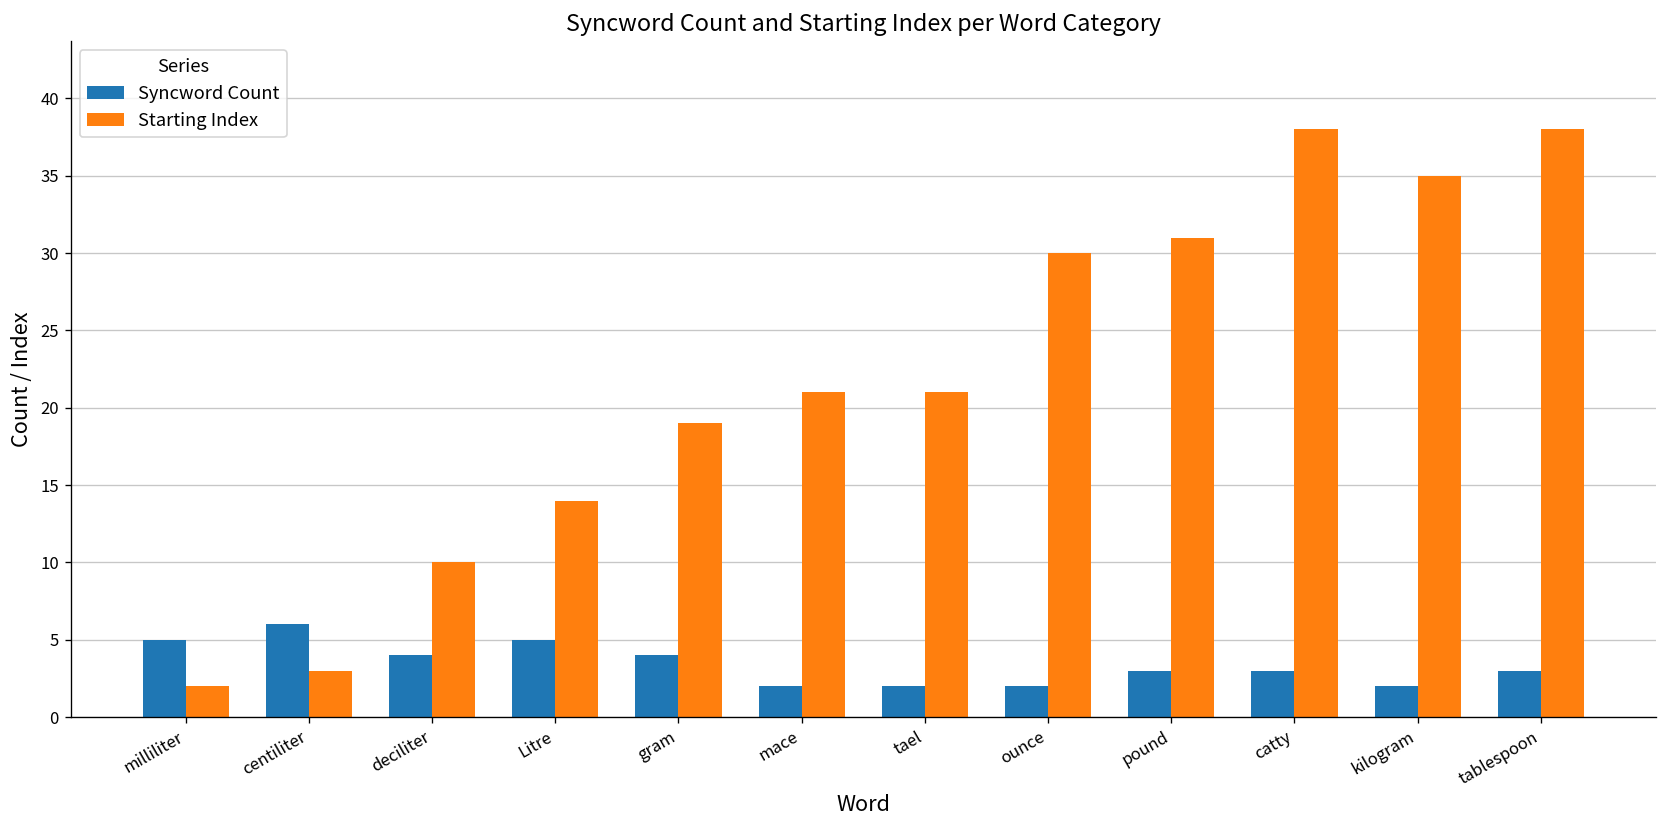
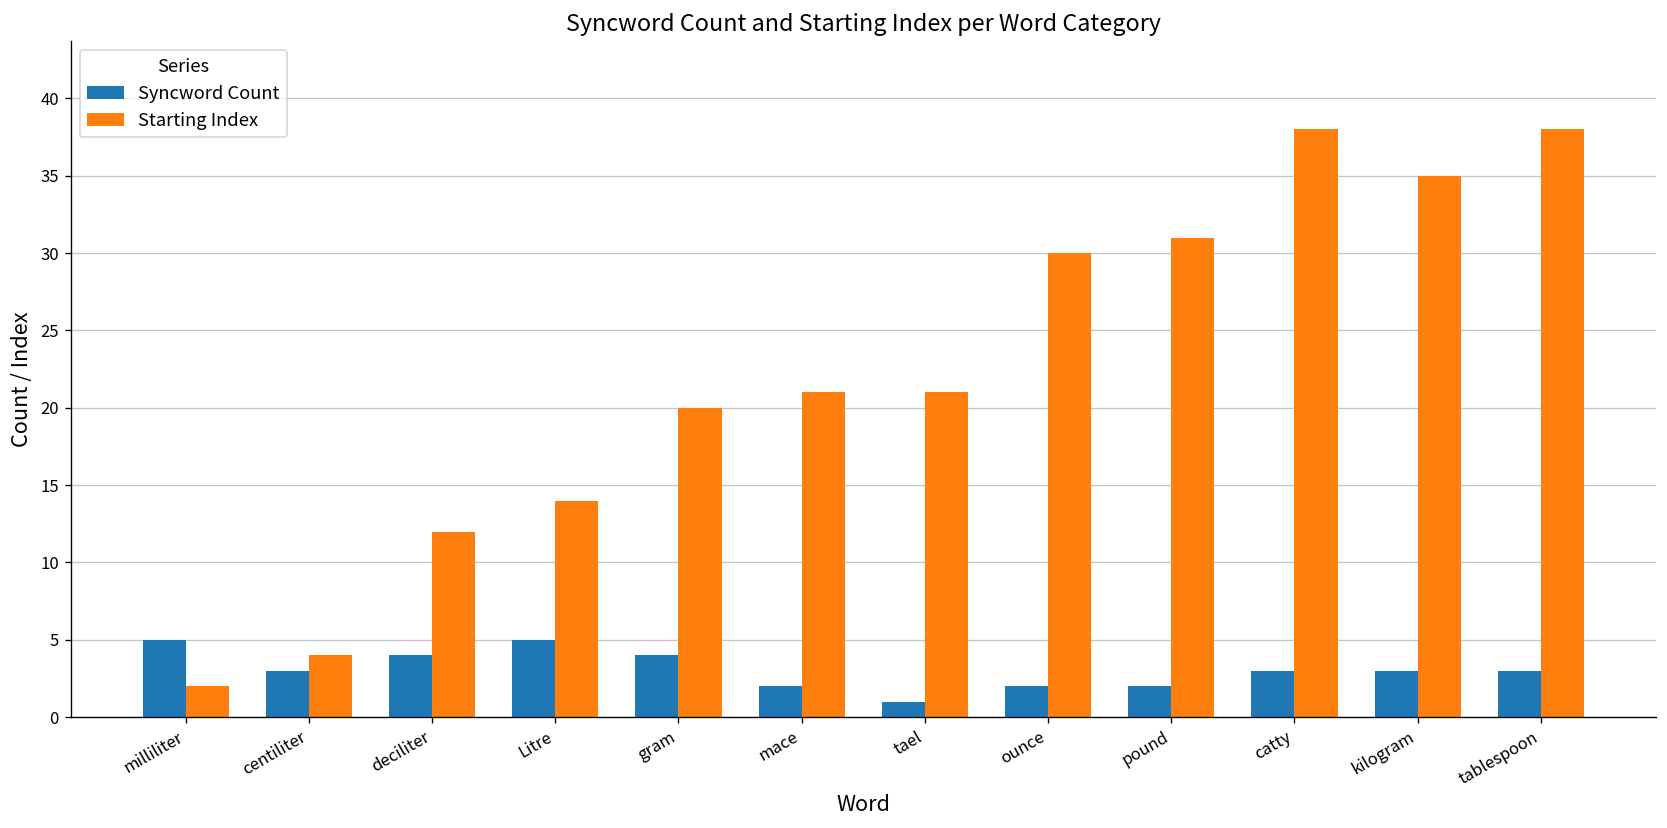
  {
    "Syncword Count": {
      "milliliter": 5,
-     "centiliter": 6,
+     "centiliter": 3,
      "deciliter": 4,
      "Litre": 5,
      "gram": 4,
      "mace": 2,
-     "tael": 2,
+     "tael": 1,
      "ounce": 2,
-     "pound": 3,
+     "pound": 2,
      "catty": 3,
-     "kilogram": 2,
+     "kilogram": 3,
      "tablespoon": 3
    },
    "Starting Index": {
      "milliliter": 2,
-     "centiliter": 3,
-     "deciliter": 10,
+     "centiliter": 4,
+     "deciliter": 12,
      "Litre": 14,
-     "gram": 19,
+     "gram": 20,
      "mace": 21,
      "tael": 21,
      "ounce": 30,
      "pound": 31,
      "catty": 38,
      "kilogram": 35,
      "tablespoon": 38
    }
  }
